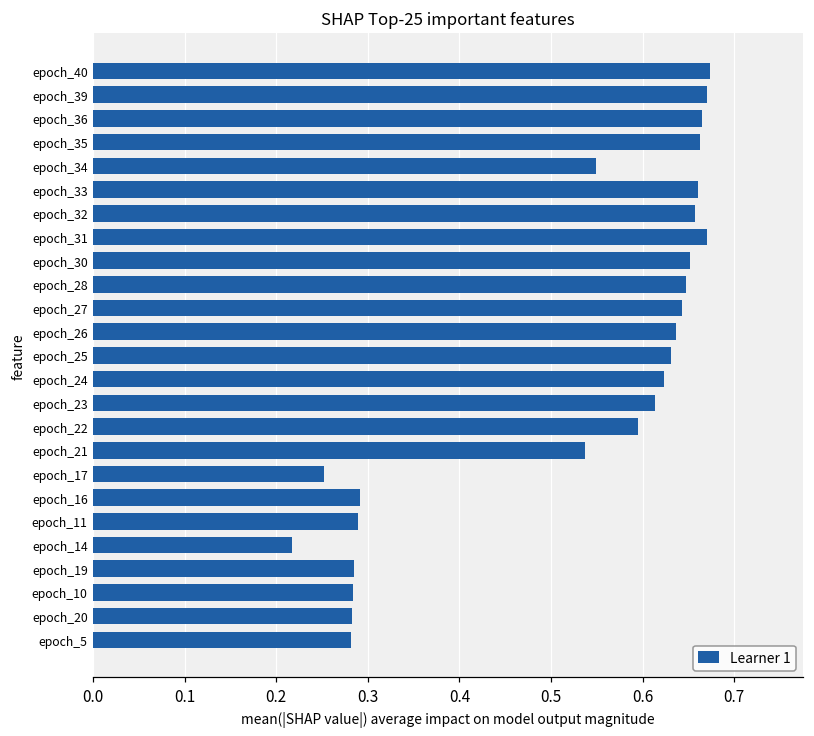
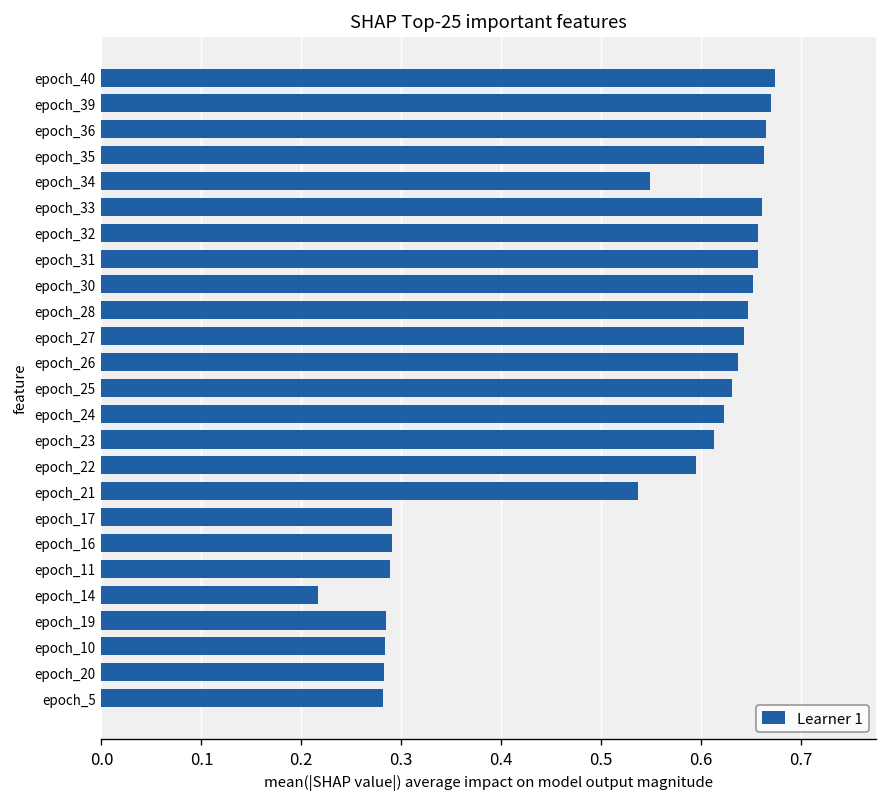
  {
    "epoch_40": 0.67,
    "epoch_39": 0.67,
    "epoch_36": 0.67,
    "epoch_35": 0.66,
    "epoch_34": 0.55,
    "epoch_33": 0.66,
    "epoch_32": 0.66,
-   "epoch_31": 0.67,
+   "epoch_31": 0.66,
    "epoch_30": 0.65,
    "epoch_28": 0.65,
    "epoch_27": 0.64,
    "epoch_26": 0.64,
    "epoch_25": 0.63,
    "epoch_24": 0.62,
    "epoch_23": 0.61,
    "epoch_22": 0.60,
    "epoch_21": 0.54,
-   "epoch_17": 0.25,
+   "epoch_17": 0.29,
    "epoch_16": 0.29,
    "epoch_11": 0.29,
    "epoch_14": 0.22,
    "epoch_19": 0.29,
    "epoch_10": 0.28,
    "epoch_20": 0.28,
    "epoch_5": 0.28
  }
